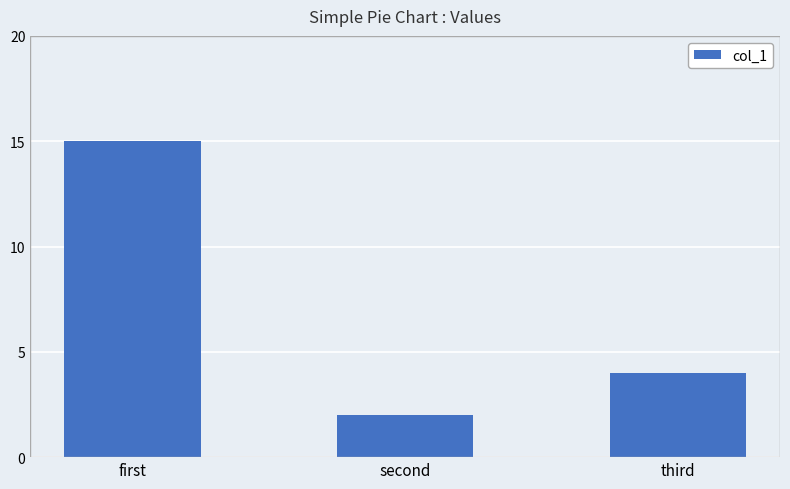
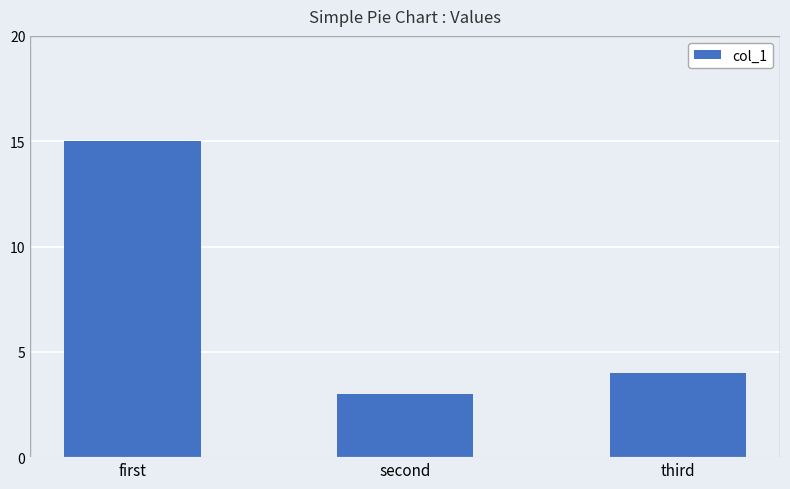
  {
    "first": 15,
-   "second": 2,
+   "second": 3,
    "third": 4
  }
